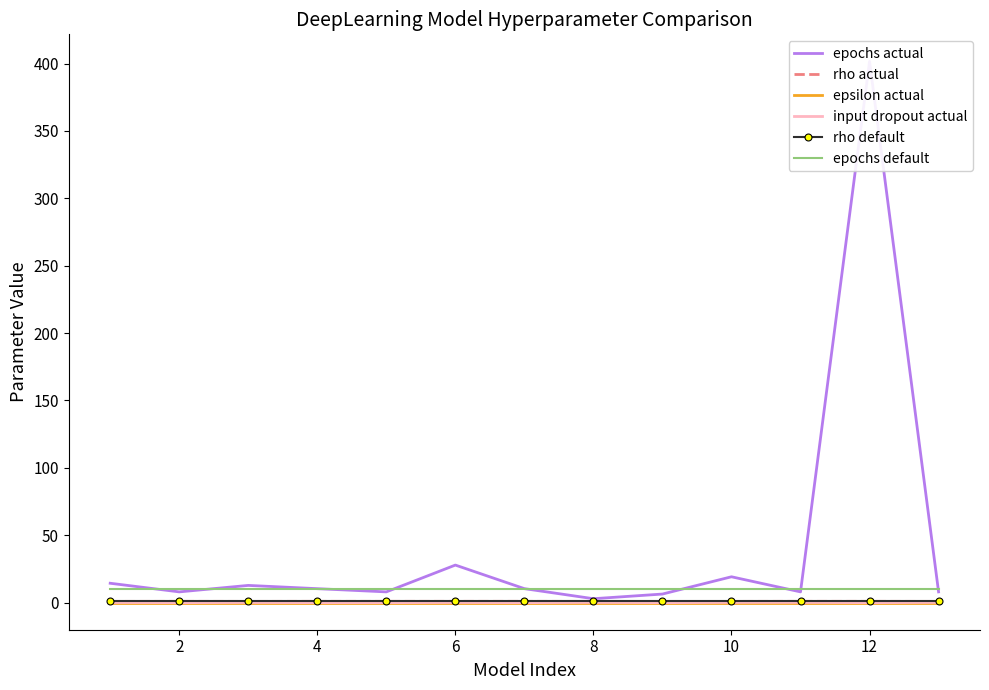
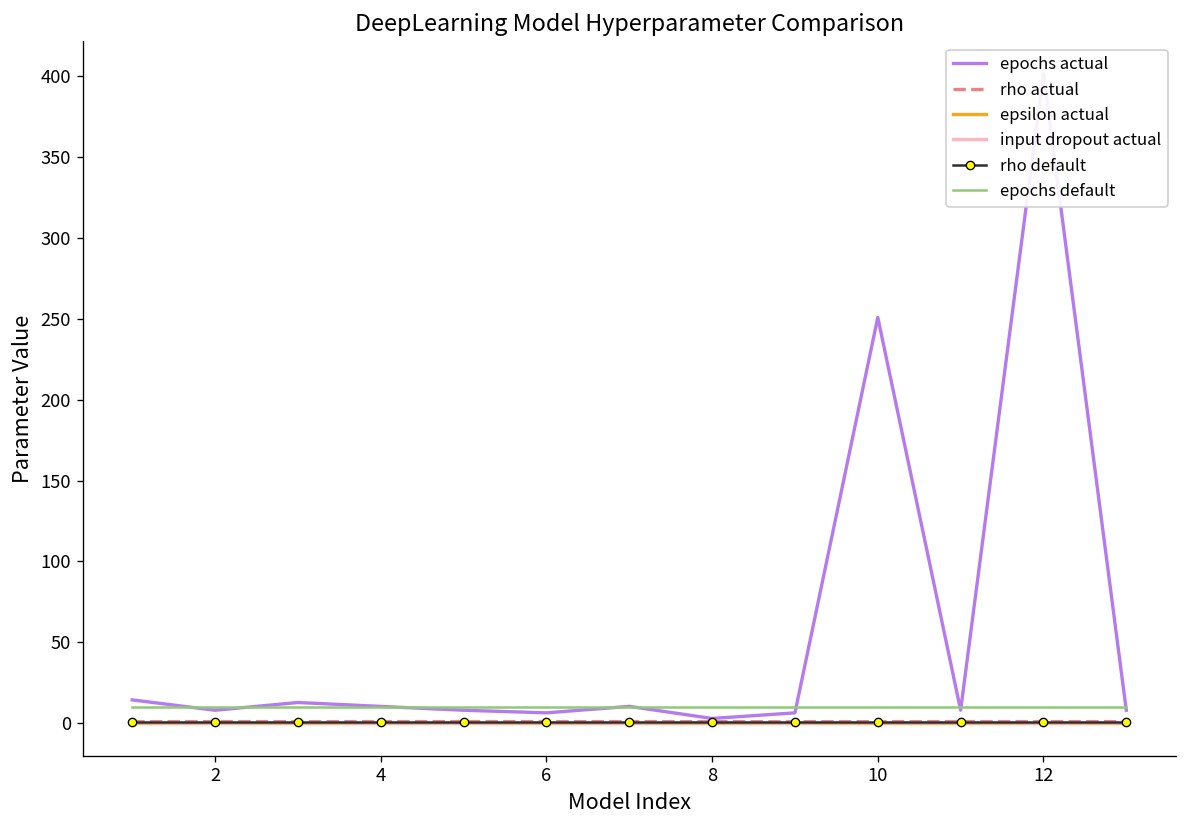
  {
    "epochs actual": {
      "2": 8,
-     "6": 28,
+     "6": 6,
      "8": 3,
-     "10": 19
+     "10": 251
    },
    "epochs default": {
      "2": 10,
      "6": 10,
      "8": 10,
      "10": 10,
      "12": 10
    }
  }
